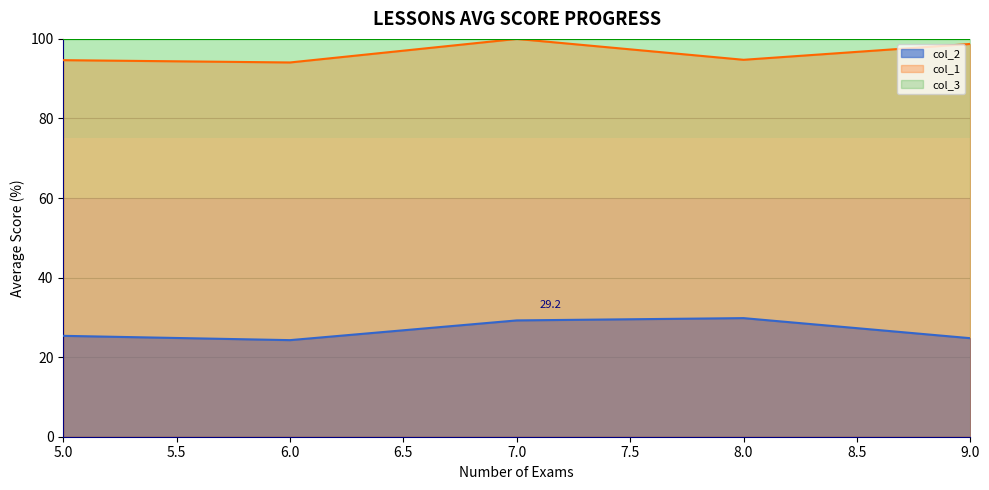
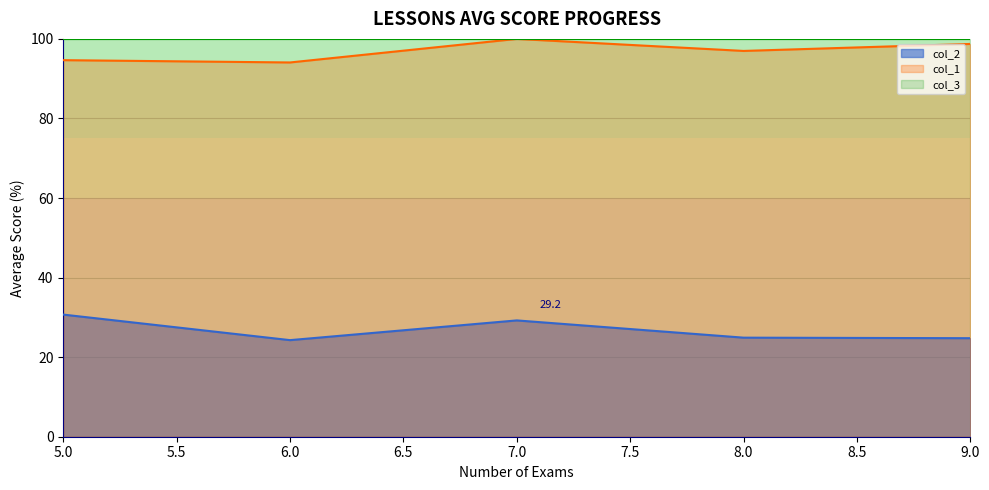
  {
    "col_2": {
-     "5.0": 25,
+     "5.0": 31,
      "6.0": 24,
-     "8.0": 30,
+     "8.0": 25,
      "9.0": 25
    },
    "col_1": {
      "5.0": 95,
      "6.0": 94,
-     "8.0": 95,
+     "8.0": 97,
      "9.0": 99
    },
    "col_3": {
      "5.0": 100,
      "6.0": 100,
      "8.0": 100,
      "9.0": 100
    }
  }
